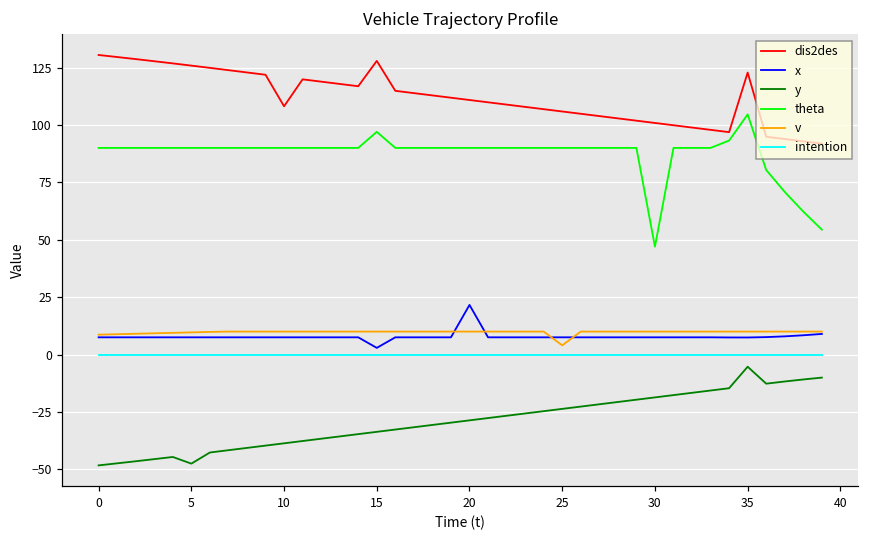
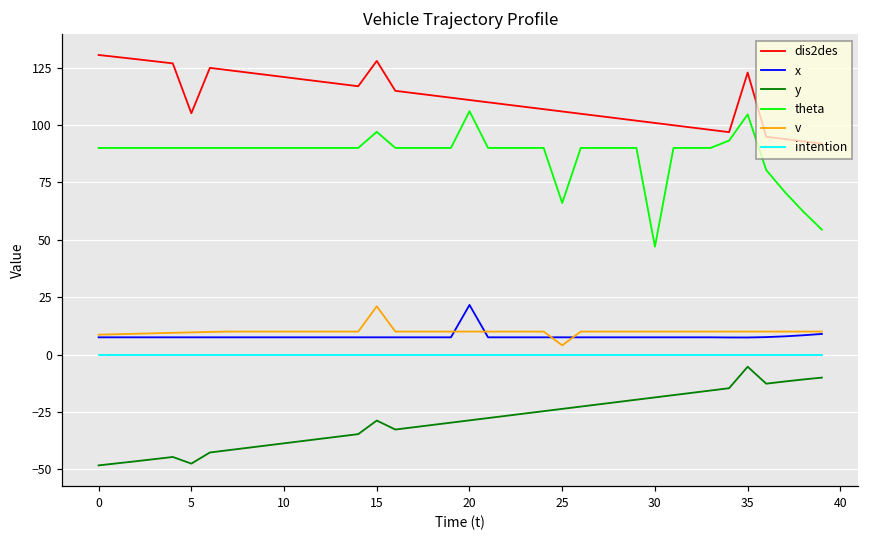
  {
    "dis2des": {
      "0": 130,
-     "5": 126,
-     "10": 108,
+     "5": 105,
+     "10": 121,
      "15": 128,
      "20": 111,
      "25": 106,
      "30": 101,
      "35": 123
    },
    "x": {
      "5": 8,
      "10": 8,
-     "15": 3,
+     "15": 8,
      "20": 22,
      "25": 8,
      "30": 8,
      "35": 7
    },
    "y": {
      "0": -48,
      "5": -48,
      "10": -39,
-     "15": -34,
+     "15": -29,
      "20": -29,
      "25": -24,
      "30": -19,
      "35": -5
    },
    "theta": {
      "0": 90,
      "5": 90,
      "10": 90,
      "15": 97,
-     "20": 90,
-     "25": 90,
+     "20": 106,
+     "25": 66,
      "30": 47,
      "35": 105
    },
    "v": {
      "5": 10,
      "10": 10,
-     "15": 10,
+     "15": 21,
      "20": 10,
      "25": 4,
      "30": 10,
      "35": 10
    },
    "intention": {
      "0": 0,
      "5": 0,
      "10": 0,
      "15": 0,
      "20": 0,
      "25": 0,
      "30": 0,
      "35": 0
    }
  }
